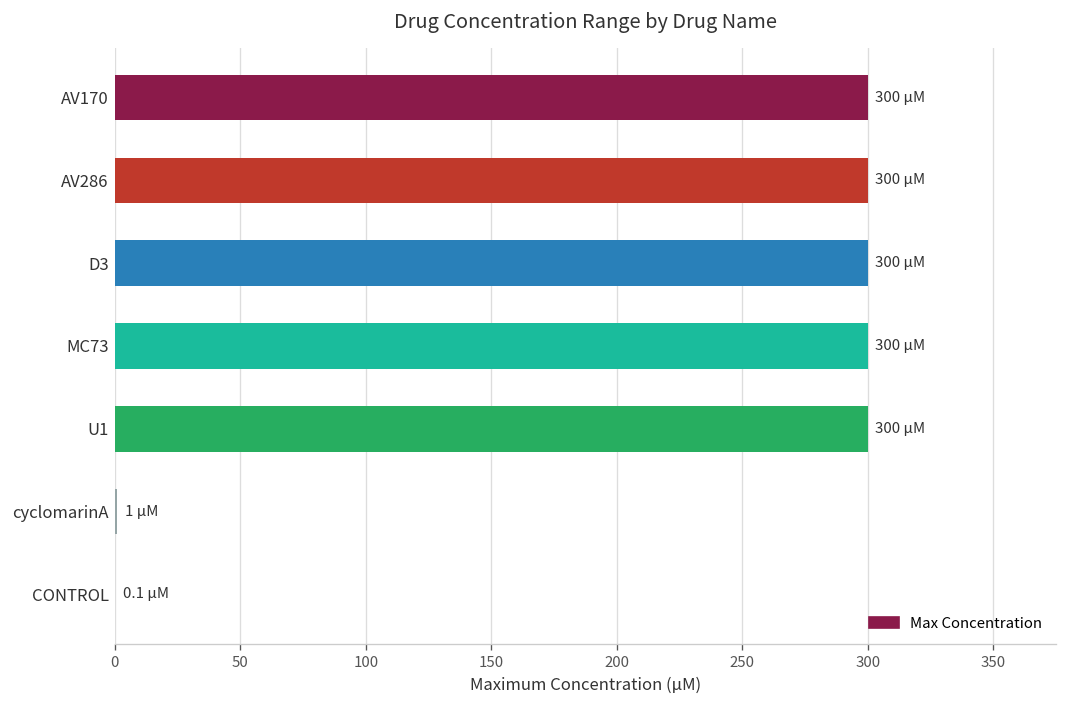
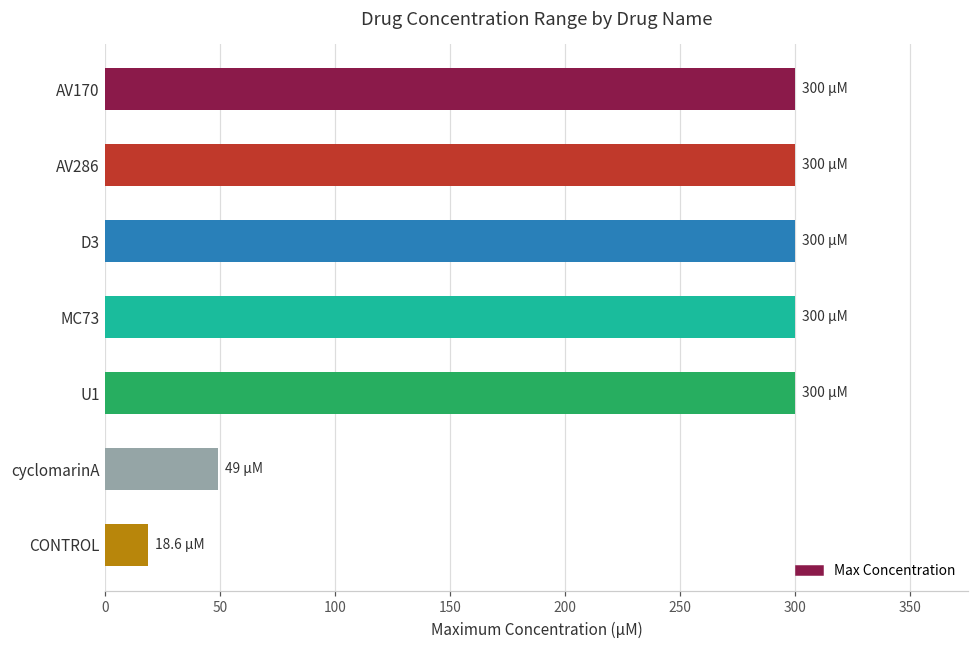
  {
    "AV170": 300,
    "AV286": 300,
    "D3": 300,
    "MC73": 300,
    "U1": 300,
-   "cyclomarinA": 1,
-   "CONTROL": 0.1
+   "cyclomarinA": 49,
+   "CONTROL": 18.6
  }
